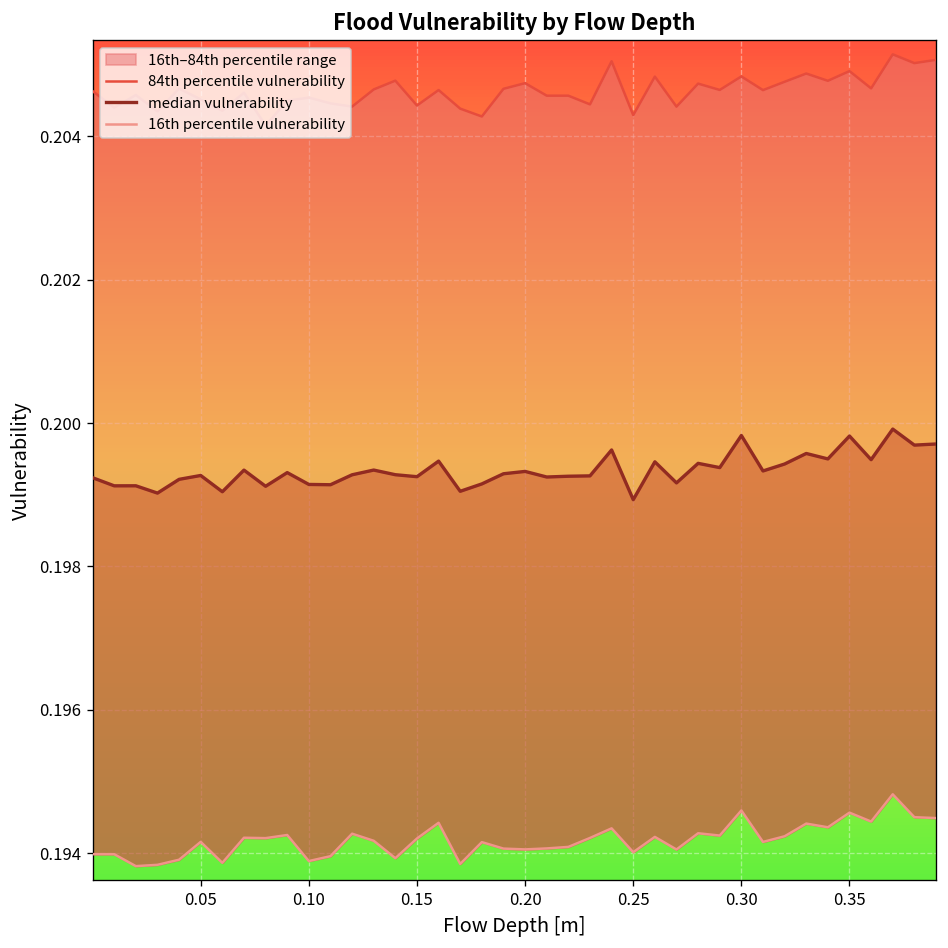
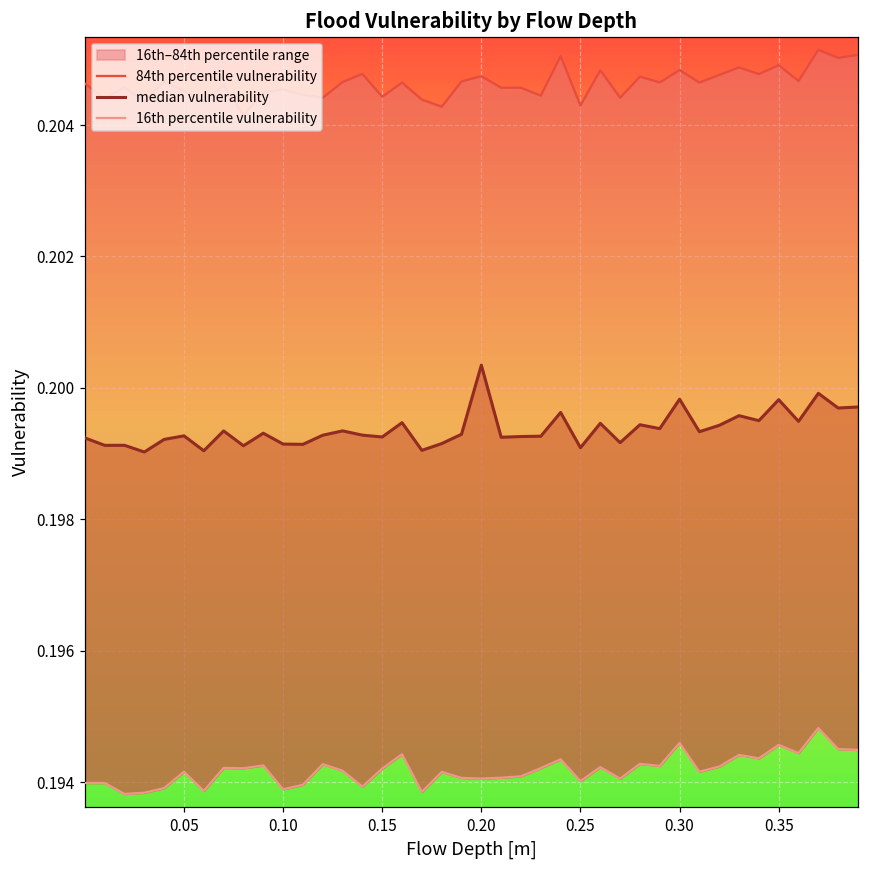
  {
    "median vulnerability": {
      "0.05": 0.1993,
      "0.10": 0.1991,
      "0.15": 0.1993,
-     "0.20": 0.1993,
-     "0.25": 0.1989,
+     "0.20": 0.2003,
+     "0.25": 0.1991,
      "0.30": 0.1998,
      "0.35": 0.1998
    }
  }
